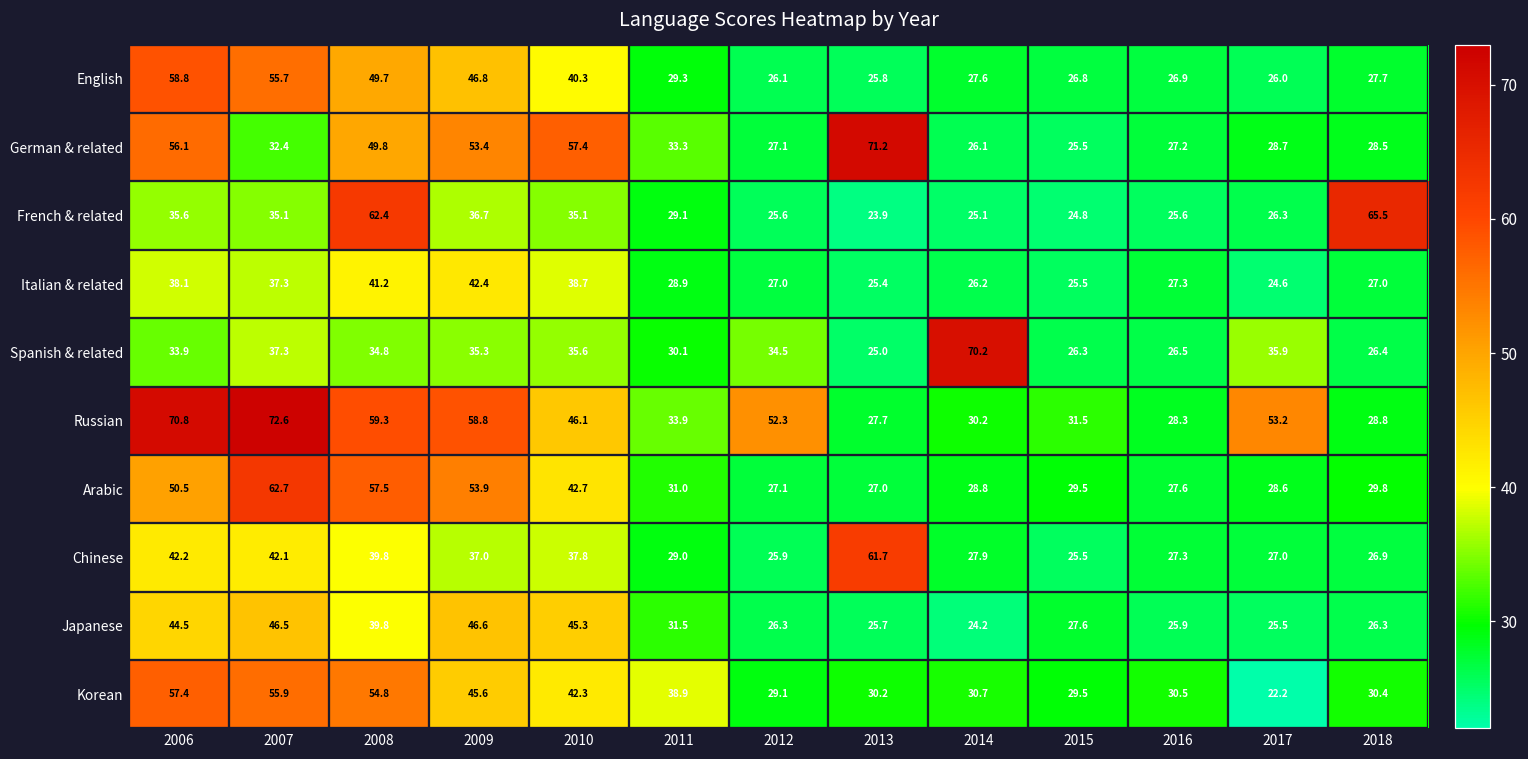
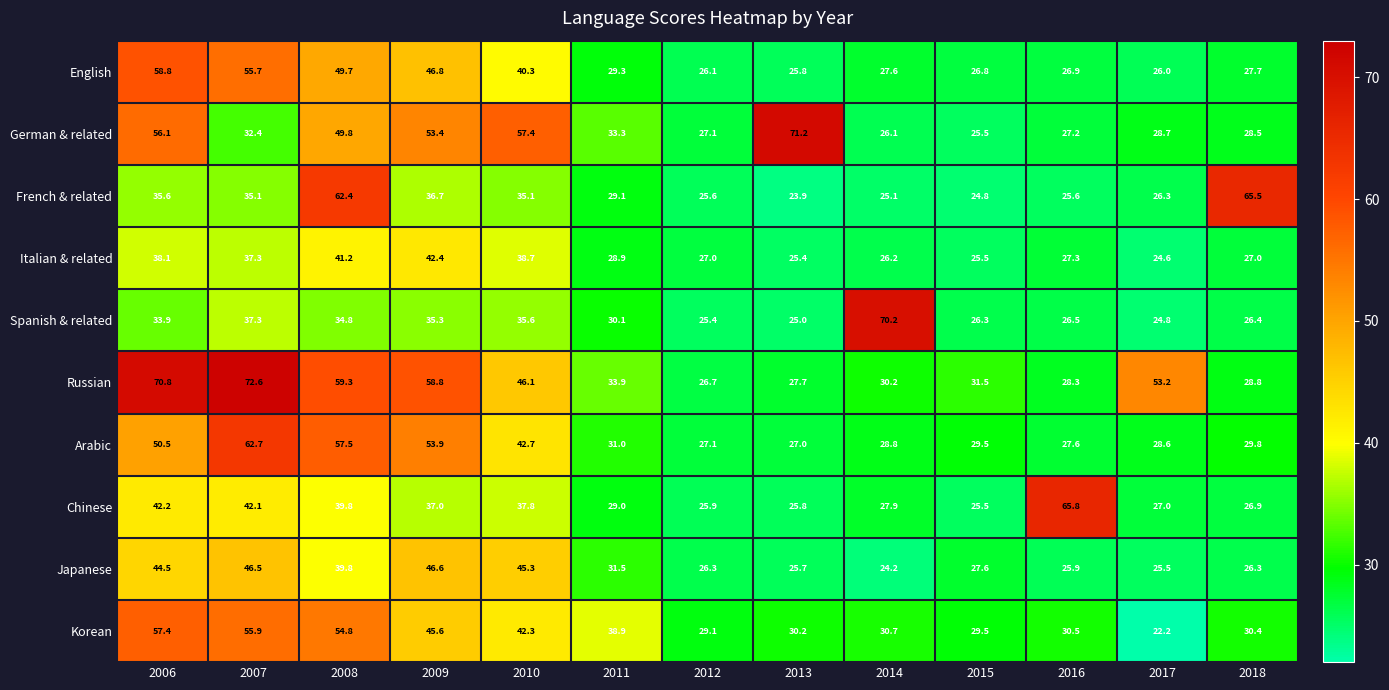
  {
    "English": {
      "2006": 58.8,
      "2007": 55.7,
      "2008": 49.7,
      "2009": 46.8,
      "2010": 40.3,
      "2011": 29.3,
      "2012": 26.1,
      "2013": 25.8,
      "2014": 27.6,
      "2015": 26.8,
      "2016": 26.9,
      "2017": 26.0,
      "2018": 27.7
    },
    "German & related": {
      "2006": 56.1,
      "2007": 32.4,
      "2008": 49.8,
      "2009": 53.4,
      "2010": 57.4,
      "2011": 33.3,
      "2012": 27.1,
      "2013": 71.2,
      "2014": 26.1,
      "2015": 25.5,
      "2016": 27.2,
      "2017": 28.7,
      "2018": 28.5
    },
    "French & related": {
      "2006": 35.6,
      "2007": 35.1,
      "2008": 62.4,
      "2009": 36.7,
      "2010": 35.1,
      "2011": 29.1,
      "2012": 25.6,
      "2013": 23.9,
      "2014": 25.1,
      "2015": 24.8,
      "2016": 25.6,
      "2017": 26.3,
      "2018": 65.5
    },
    "Italian & related": {
      "2006": 38.1,
      "2007": 37.3,
      "2008": 41.2,
      "2009": 42.4,
      "2010": 38.7,
      "2011": 28.9,
      "2012": 27.0,
      "2013": 25.4,
      "2014": 26.2,
      "2015": 25.5,
      "2016": 27.3,
      "2017": 24.6,
      "2018": 27.0
    },
    "Spanish & related": {
      "2006": 33.9,
      "2007": 37.3,
      "2008": 34.8,
      "2009": 35.3,
      "2010": 35.6,
      "2011": 30.1,
-     "2012": 34.5,
+     "2012": 25.4,
      "2013": 25.0,
      "2014": 70.2,
      "2015": 26.3,
      "2016": 26.5,
-     "2017": 35.9,
+     "2017": 24.8,
      "2018": 26.4
    },
    "Russian": {
      "2006": 70.8,
      "2007": 72.6,
      "2008": 59.3,
      "2009": 58.8,
      "2010": 46.1,
      "2011": 33.9,
-     "2012": 52.3,
+     "2012": 26.7,
      "2013": 27.7,
      "2014": 30.2,
      "2015": 31.5,
      "2016": 28.3,
      "2017": 53.2,
      "2018": 28.8
    },
    "Arabic": {
      "2006": 50.5,
      "2007": 62.7,
      "2008": 57.5,
      "2009": 53.9,
      "2010": 42.7,
      "2011": 31.0,
      "2012": 27.1,
      "2013": 27.0,
      "2014": 28.8,
      "2015": 29.5,
      "2016": 27.6,
      "2017": 28.6,
      "2018": 29.8
    },
    "Chinese": {
      "2006": 42.2,
      "2007": 42.1,
      "2008": 39.8,
      "2009": 37.0,
      "2010": 37.8,
      "2011": 29.0,
      "2012": 25.9,
-     "2013": 61.7,
+     "2013": 25.8,
      "2014": 27.9,
      "2015": 25.5,
-     "2016": 27.3,
+     "2016": 65.8,
      "2017": 27.0,
      "2018": 26.9
    },
    "Japanese": {
      "2006": 44.5,
      "2007": 46.5,
      "2008": 39.8,
      "2009": 46.6,
      "2010": 45.3,
      "2011": 31.5,
      "2012": 26.3,
      "2013": 25.7,
      "2014": 24.2,
      "2015": 27.6,
      "2016": 25.9,
      "2017": 25.5,
      "2018": 26.3
    },
    "Korean": {
      "2006": 57.4,
      "2007": 55.9,
      "2008": 54.8,
      "2009": 45.6,
      "2010": 42.3,
      "2011": 38.9,
      "2012": 29.1,
      "2013": 30.2,
      "2014": 30.7,
      "2015": 29.5,
      "2016": 30.5,
      "2017": 22.2,
      "2018": 30.4
    }
  }
